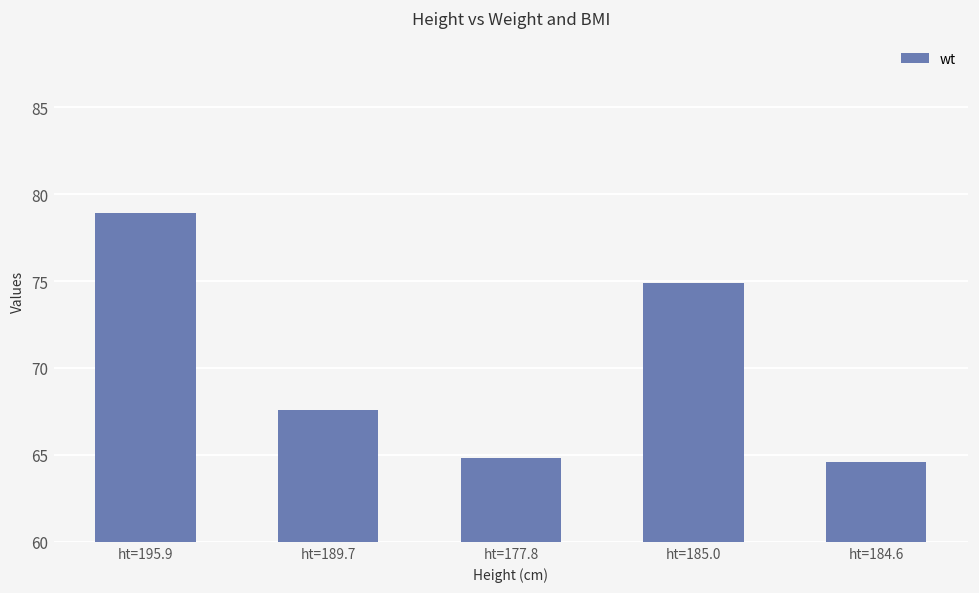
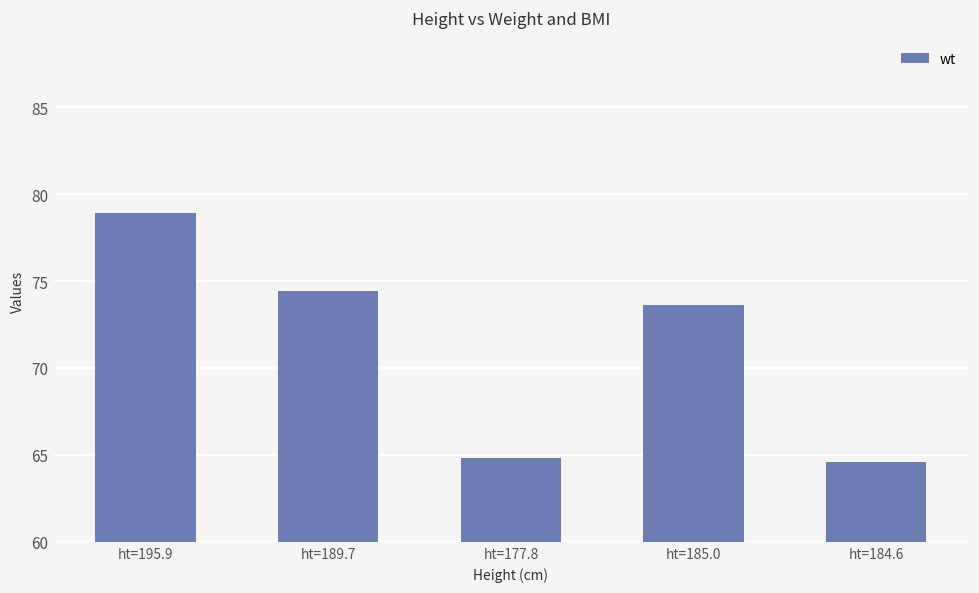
  {
    "ht=195.9": 78.9,
-   "ht=189.7": 67.6,
+   "ht=189.7": 74.4,
    "ht=177.8": 64.8,
-   "ht=185.0": 74.9,
+   "ht=185.0": 73.6,
    "ht=184.6": 64.6
  }
